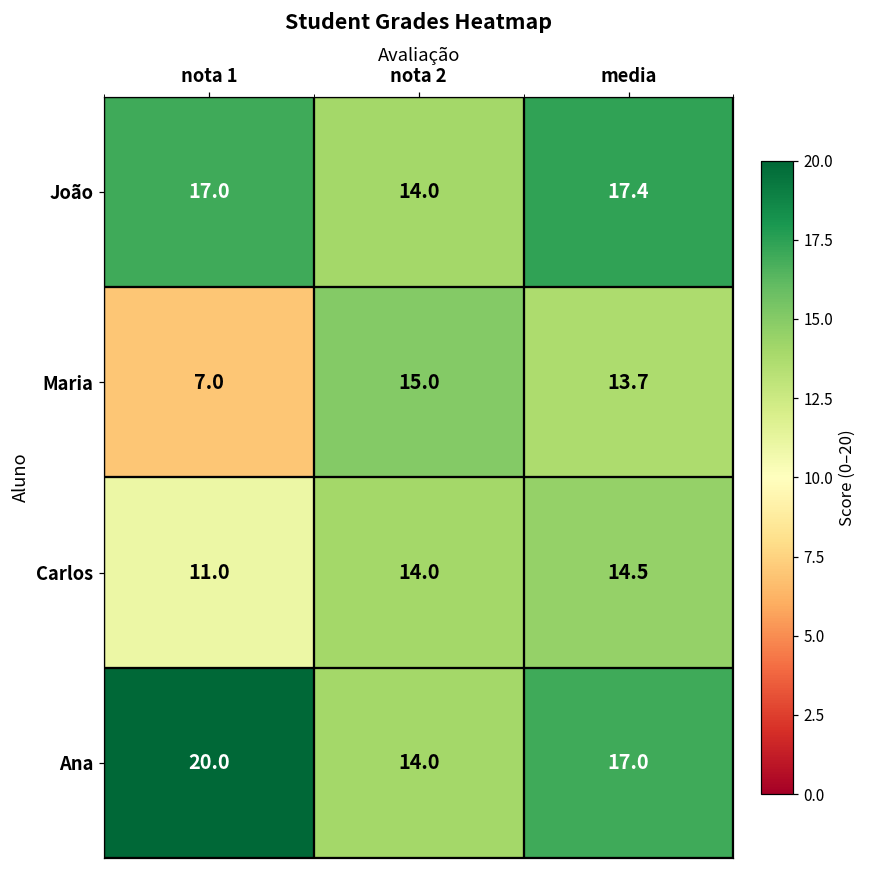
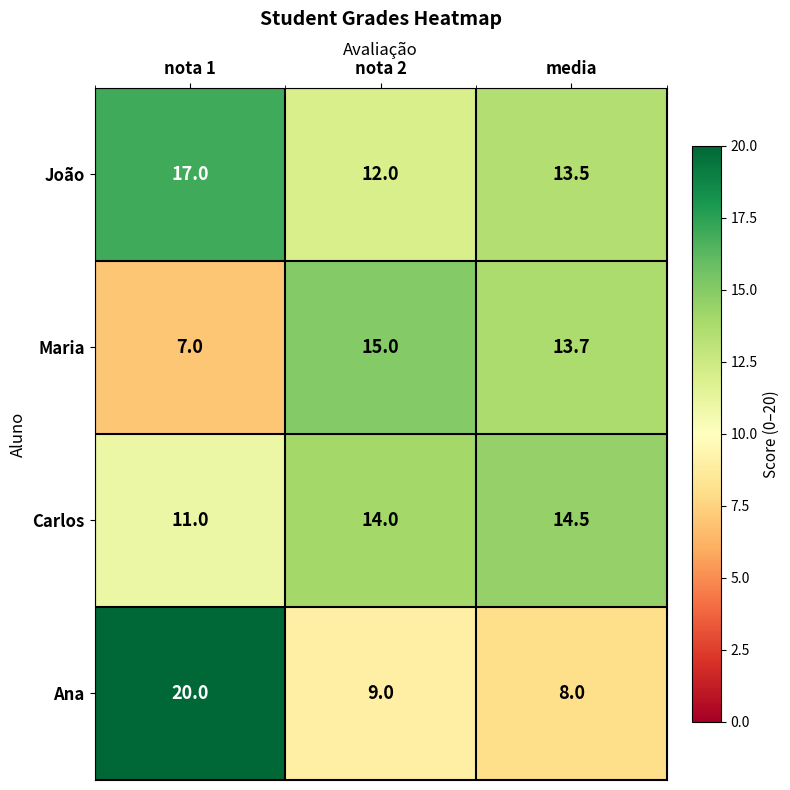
  {
    "João": {
      "nota 1": 17.0,
-     "nota 2": 14.0,
-     "media": 17.4
+     "nota 2": 12.0,
+     "media": 13.5
    },
    "Maria": {
      "nota 1": 7.0,
      "nota 2": 15.0,
      "media": 13.7
    },
    "Carlos": {
      "nota 1": 11.0,
      "nota 2": 14.0,
      "media": 14.5
    },
    "Ana": {
      "nota 1": 20.0,
-     "nota 2": 14.0,
-     "media": 17.0
+     "nota 2": 9.0,
+     "media": 8.0
    }
  }
